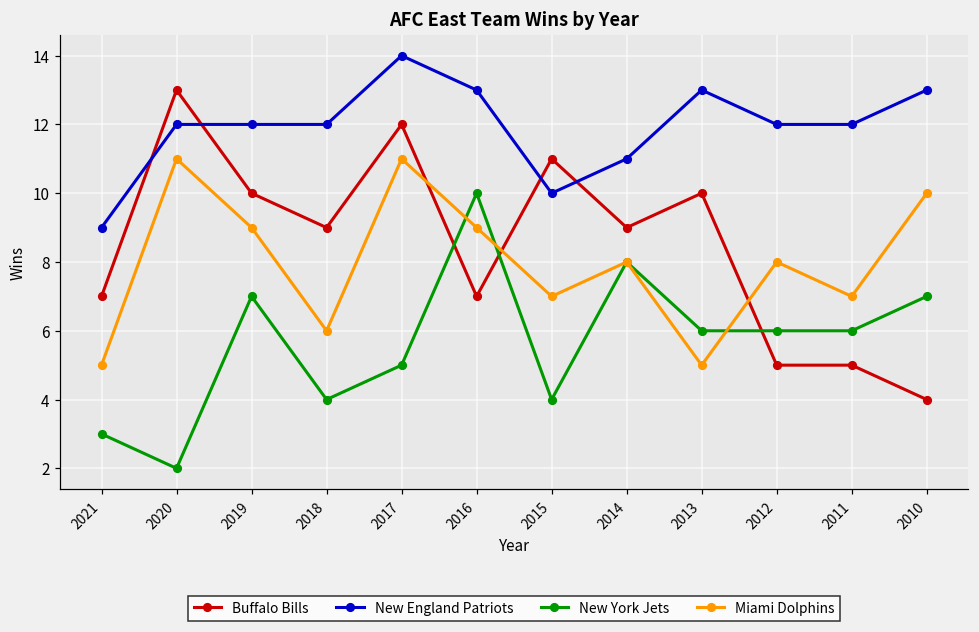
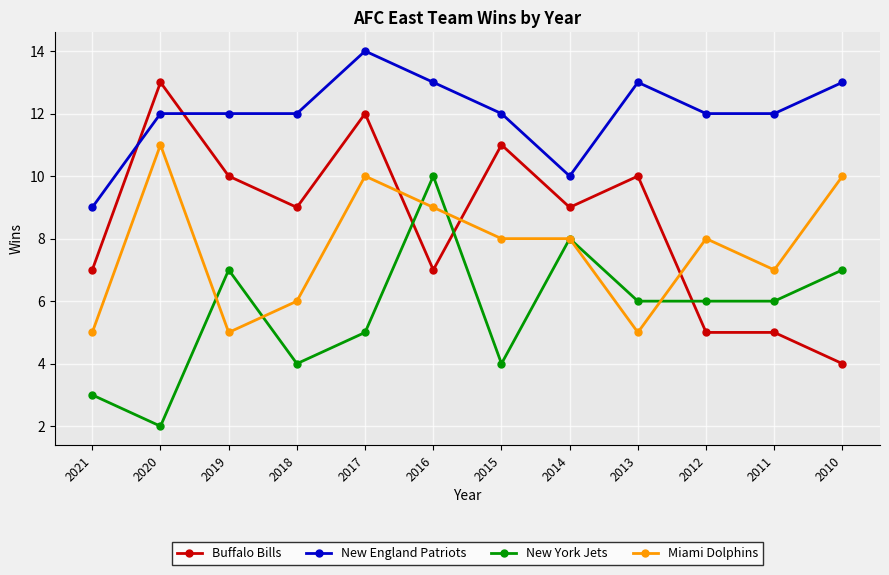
  {
    "Buffalo Bills": {
      "2021": 7,
      "2020": 13,
      "2019": 10,
      "2018": 9,
      "2017": 12,
      "2016": 7,
      "2015": 11,
      "2014": 9,
      "2013": 10,
      "2012": 5,
      "2011": 5,
      "2010": 4
    },
    "New England Patriots": {
      "2021": 9,
      "2020": 12,
      "2019": 12,
      "2018": 12,
      "2017": 14,
      "2016": 13,
-     "2015": 10,
-     "2014": 11,
+     "2015": 12,
+     "2014": 10,
      "2013": 13,
      "2012": 12,
      "2011": 12,
      "2010": 13
    },
    "New York Jets": {
      "2021": 3,
      "2020": 2,
      "2019": 7,
      "2018": 4,
      "2017": 5,
      "2016": 10,
      "2015": 4,
      "2013": 6,
      "2012": 6,
      "2011": 6,
      "2010": 7
    },
    "Miami Dolphins": {
      "2021": 5,
      "2020": 11,
-     "2019": 9,
+     "2019": 5,
      "2018": 6,
-     "2017": 11,
+     "2017": 10,
      "2016": 9,
-     "2015": 7,
+     "2015": 8,
      "2013": 5,
      "2012": 8,
      "2011": 7,
      "2010": 10
    }
  }
